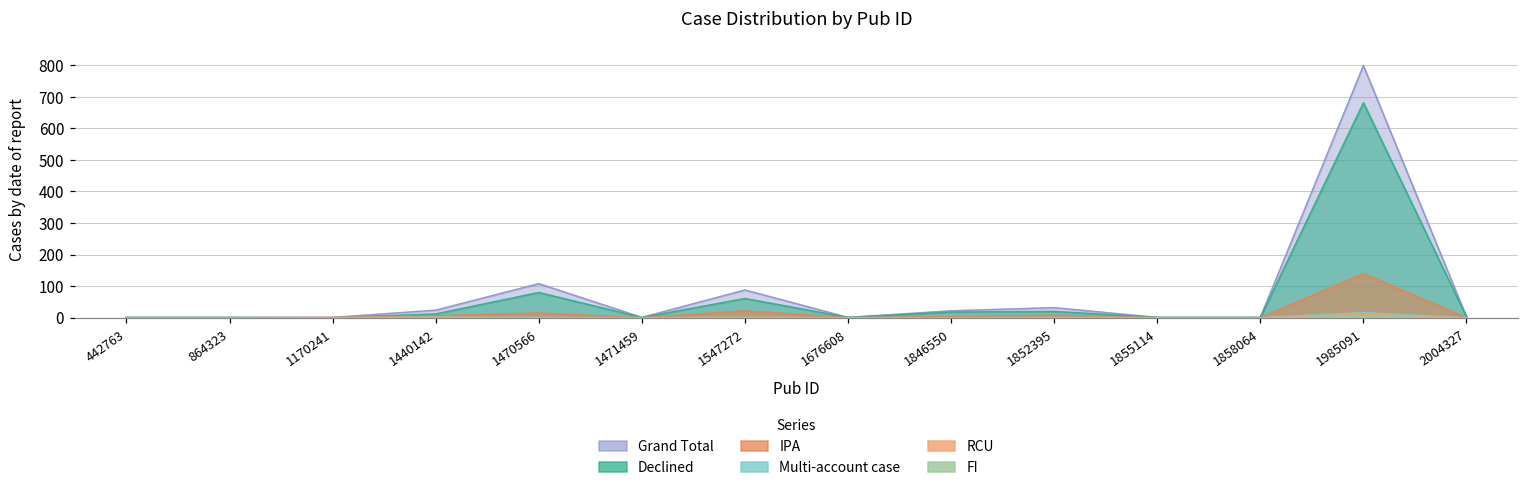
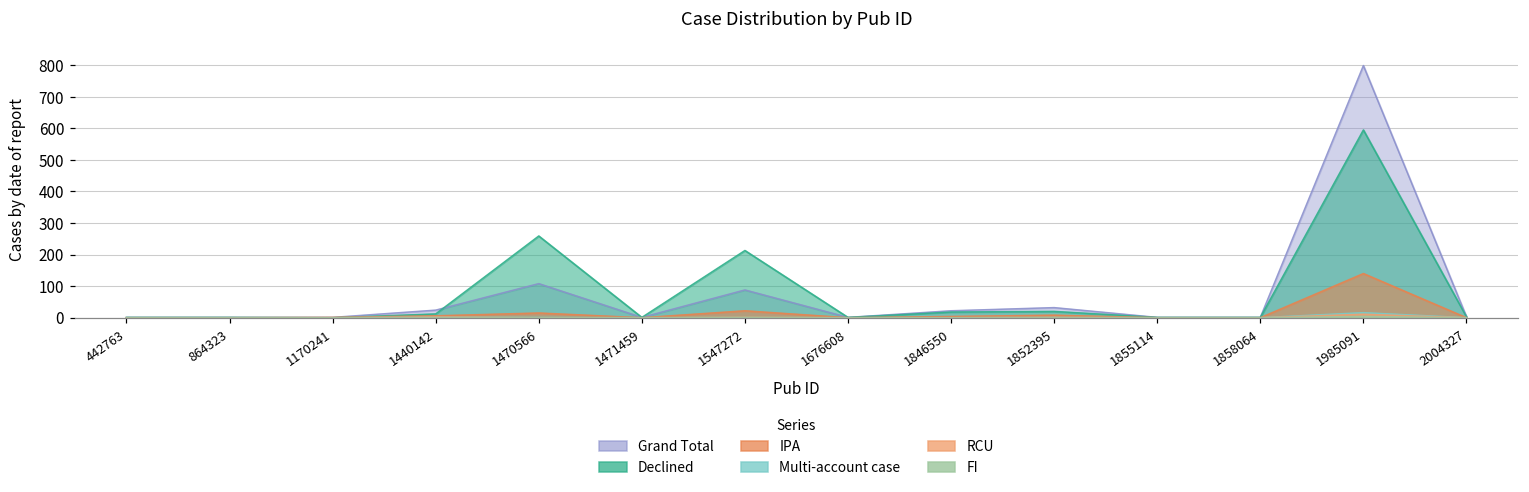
  {
    "Declined": {
-     "1470566": 80,
-     "1547272": 60,
+     "1470566": 260,
+     "1547272": 210,
      "1852395": 20,
-     "1985091": 680
+     "1985091": 600
    }
  }
